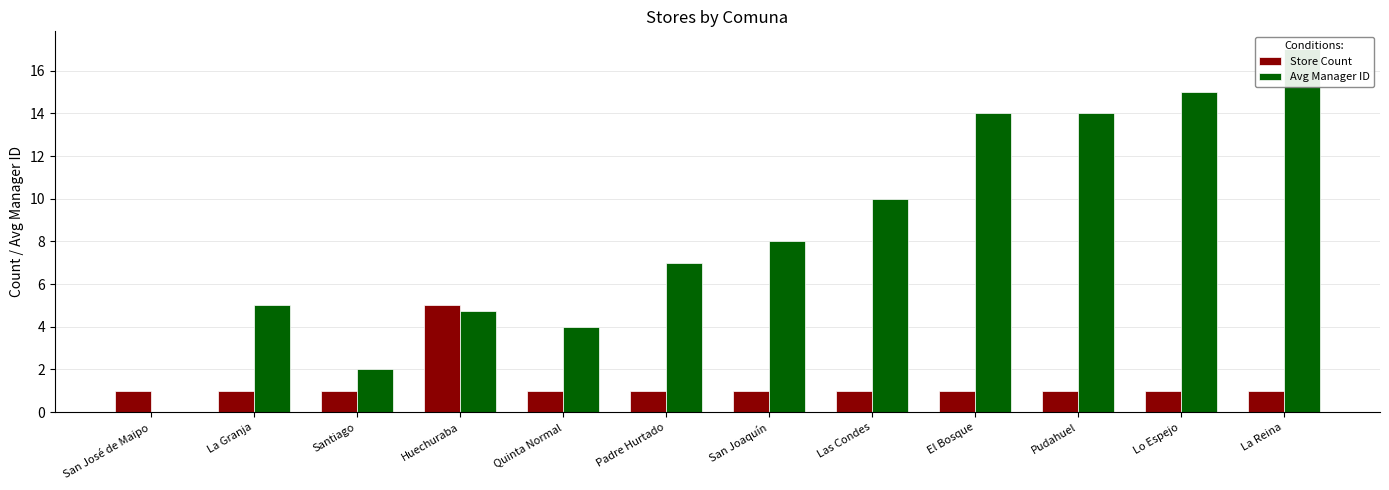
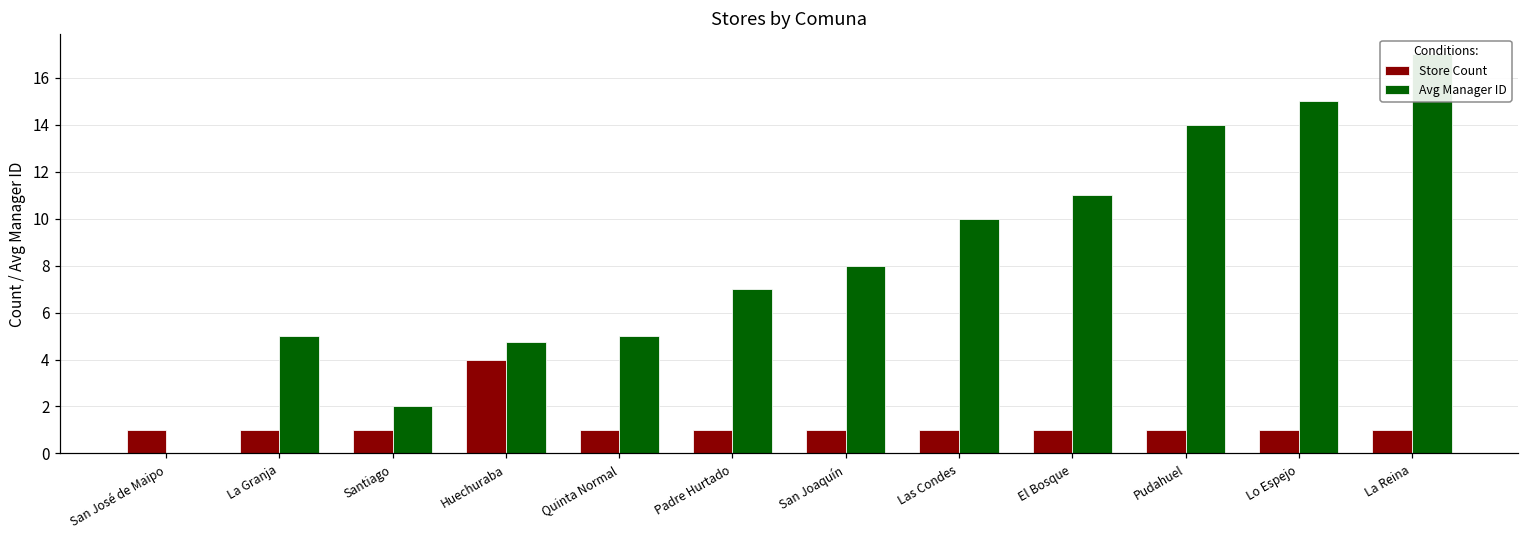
  {
    "Store Count": {
      "San José de Maipo": 1,
      "La Granja": 1,
      "Santiago": 1,
-     "Huechuraba": 5,
+     "Huechuraba": 4,
      "Quinta Normal": 1,
      "Padre Hurtado": 1,
      "San Joaquín": 1,
      "Las Condes": 1,
      "El Bosque": 1,
      "Pudahuel": 1,
      "Lo Espejo": 1,
      "La Reina": 1
    },
    "Avg Manager ID": {
      "San José de Maipo": 0,
      "La Granja": 5,
      "Santiago": 2,
      "Huechuraba": 4.8,
-     "Quinta Normal": 4,
+     "Quinta Normal": 5,
      "Padre Hurtado": 7,
      "San Joaquín": 8,
      "Las Condes": 10,
-     "El Bosque": 14,
+     "El Bosque": 11,
      "Pudahuel": 14,
      "Lo Espejo": 15
    }
  }
